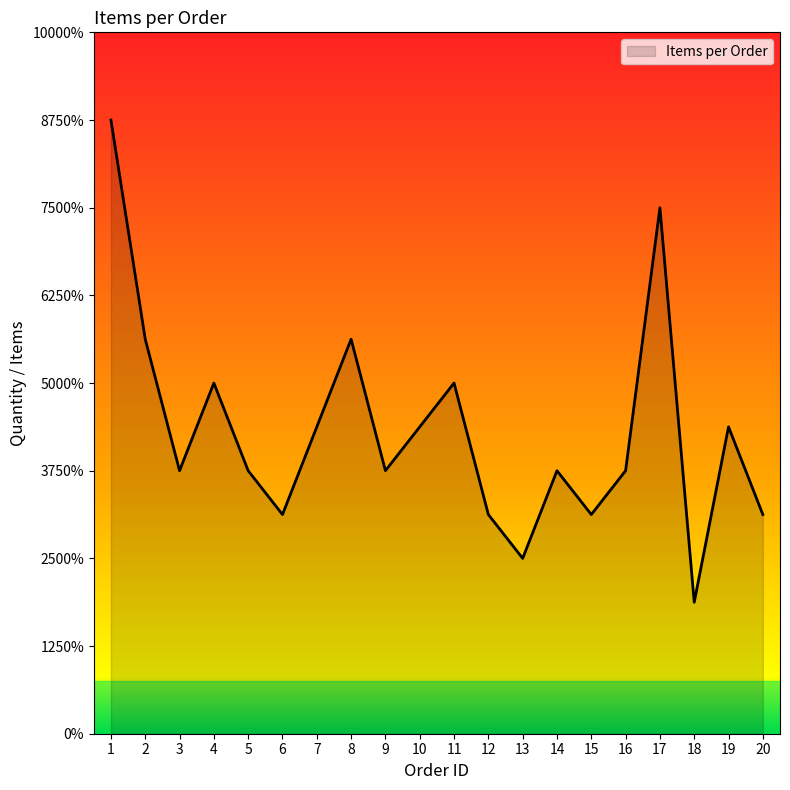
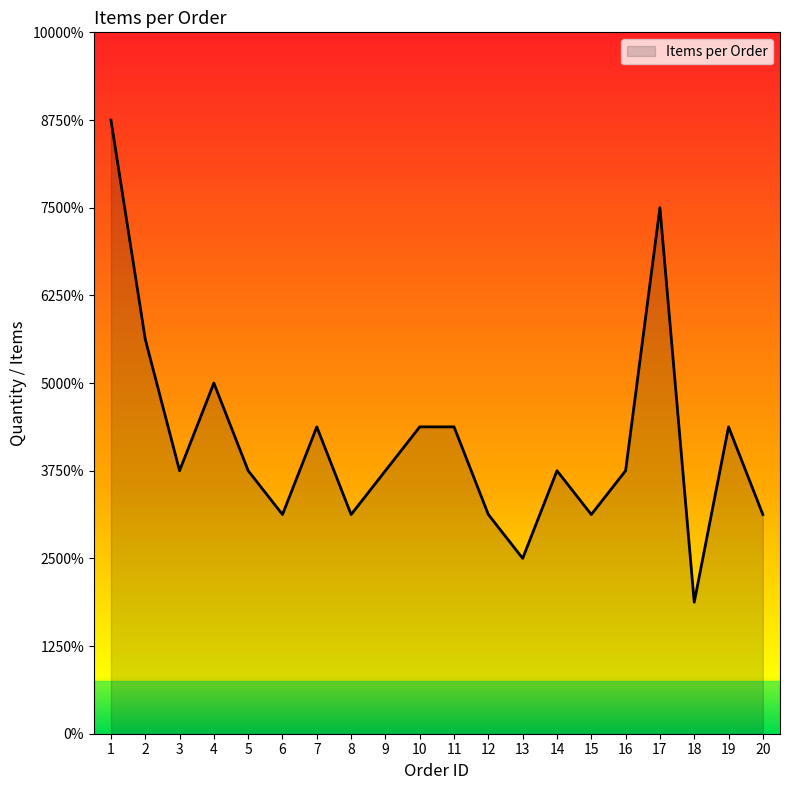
  {
    "1": "8800%",
    "2": "5600%",
    "3": "3800%",
    "4": "5000%",
    "5": "3800%",
    "6": "3100%",
    "7": "4400%",
-   "8": "5600%",
+   "8": "3100%",
    "9": "3800%",
    "10": "4400%",
-   "11": "5000%",
+   "11": "4400%",
    "12": "3100%",
    "13": "2500%",
    "14": "3800%",
    "15": "3100%",
    "16": "3800%",
    "17": "7500%",
    "18": "1900%",
    "19": "4400%",
    "20": "3100%"
  }
